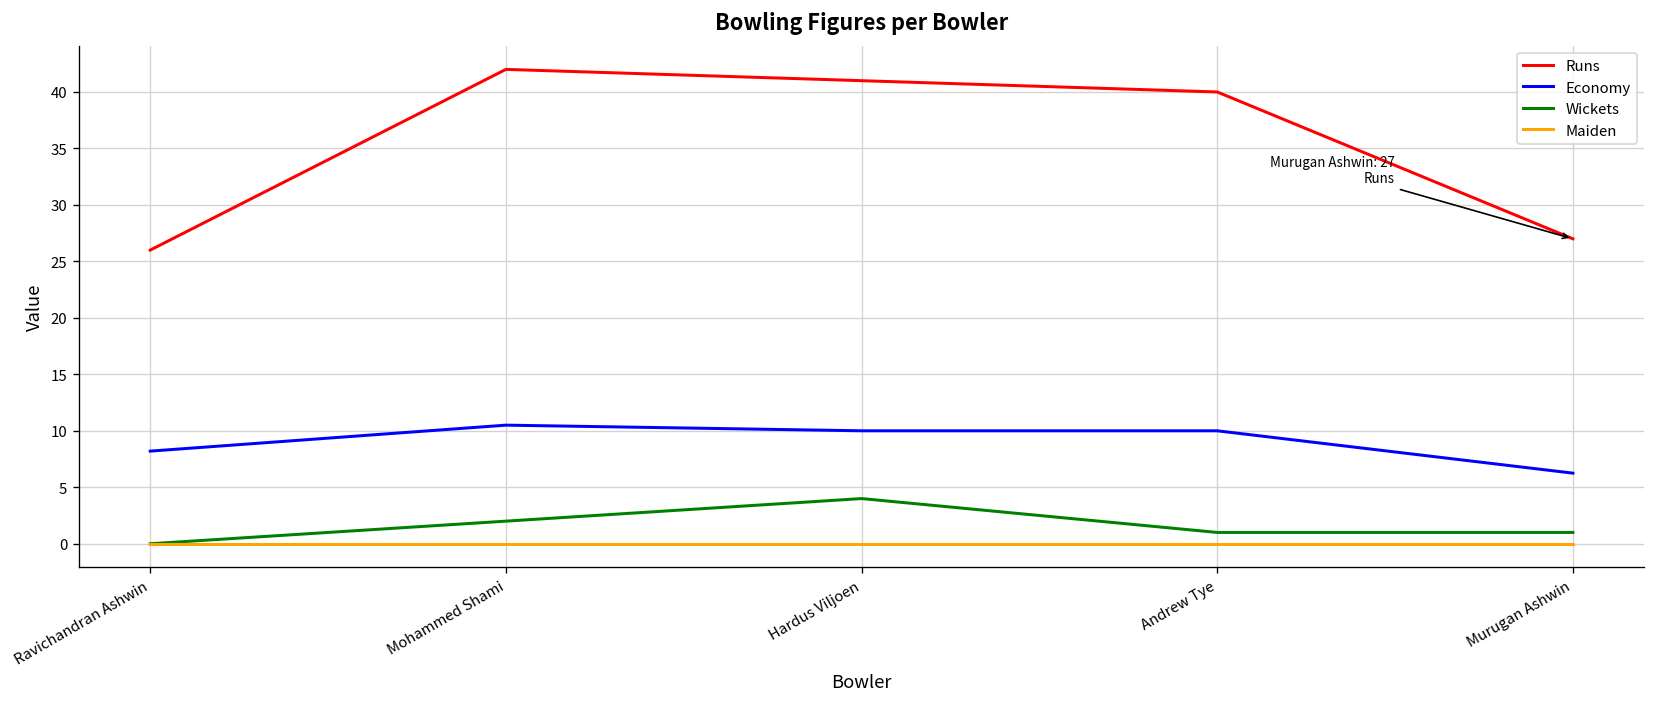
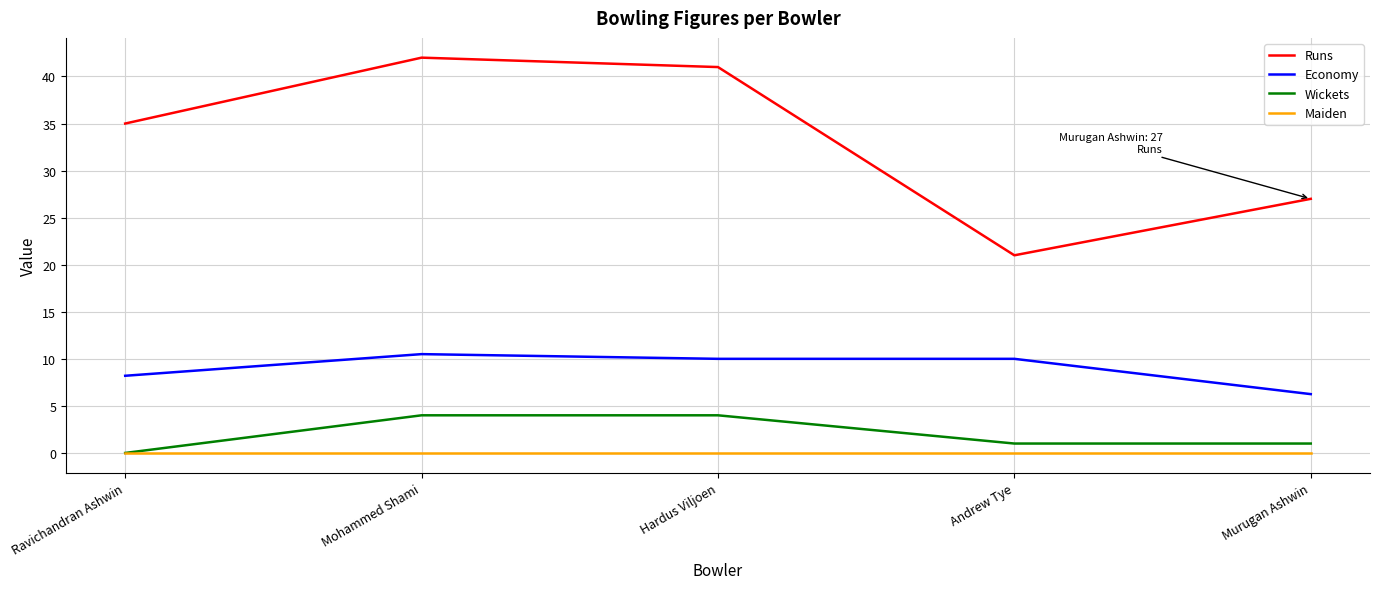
  {
    "Runs": {
-     "Ravichandran Ashwin": 26,
+     "Ravichandran Ashwin": 35,
      "Mohammed Shami": 42,
      "Hardus Viljoen": 41,
-     "Andrew Tye": 40
+     "Andrew Tye": 21
    },
    "Economy": {
      "Ravichandran Ashwin": 8,
      "Mohammed Shami": 11,
      "Hardus Viljoen": 10,
      "Andrew Tye": 10,
      "Murugan Ashwin": 6
    },
    "Wickets": {
-     "Mohammed Shami": 2,
+     "Mohammed Shami": 4,
      "Hardus Viljoen": 4,
      "Andrew Tye": 1,
      "Murugan Ashwin": 1
    },
    "Maiden": {
      "Mohammed Shami": 0,
      "Hardus Viljoen": 0,
      "Andrew Tye": 0,
      "Murugan Ashwin": 0
    }
  }
